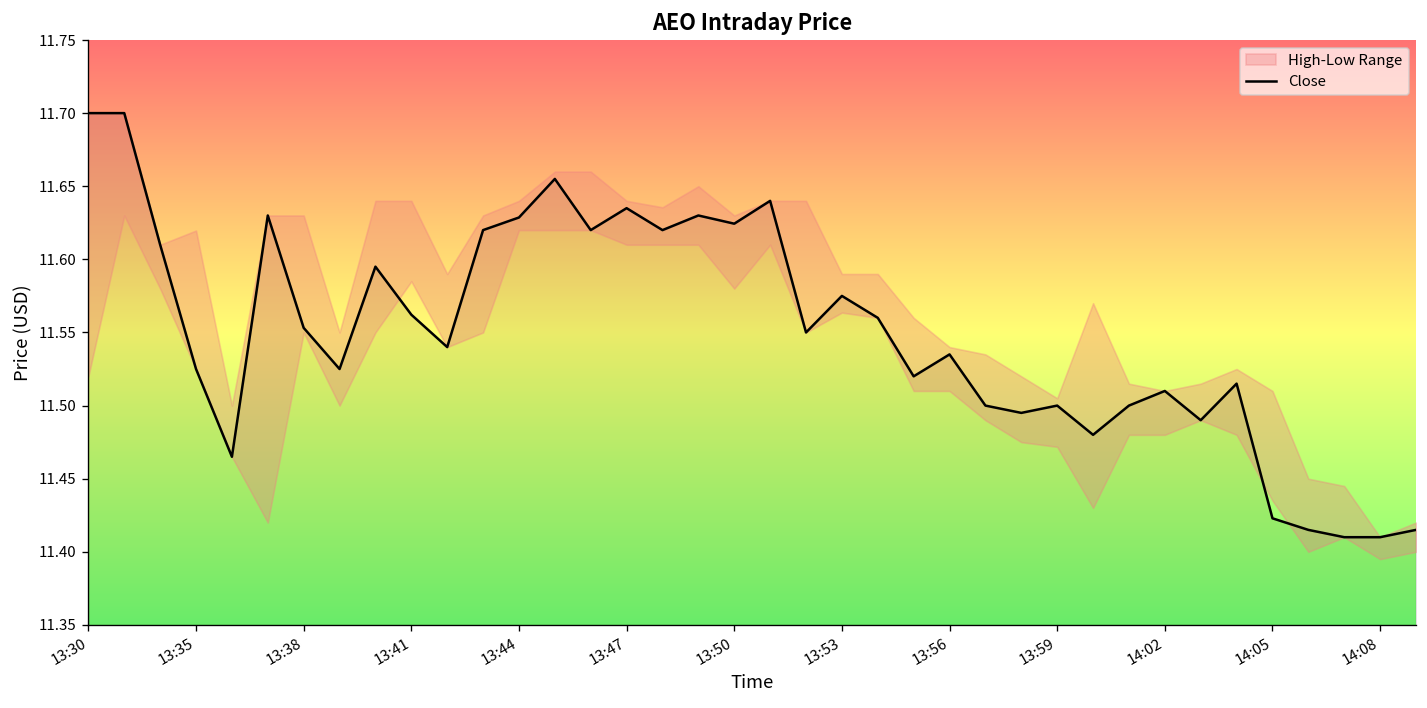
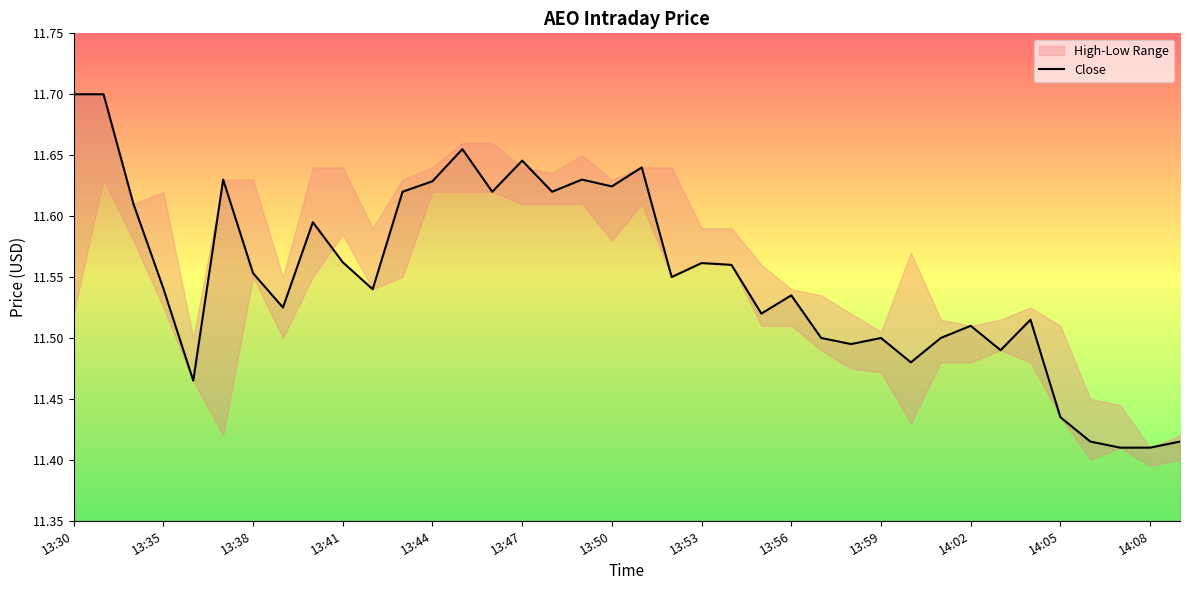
  {
    "Close": {
-     "13:35": 11.525,
+     "13:35": 11.541,
      "13:38": 11.553,
      "13:41": 11.562,
      "13:44": 11.629,
-     "13:47": 11.635,
+     "13:47": 11.646,
      "13:50": 11.624,
-     "13:53": 11.575,
+     "13:53": 11.561,
      "13:56": 11.535,
      "13:59": 11.500,
-     "14:05": 11.423
+     "14:05": 11.435
    }
  }
